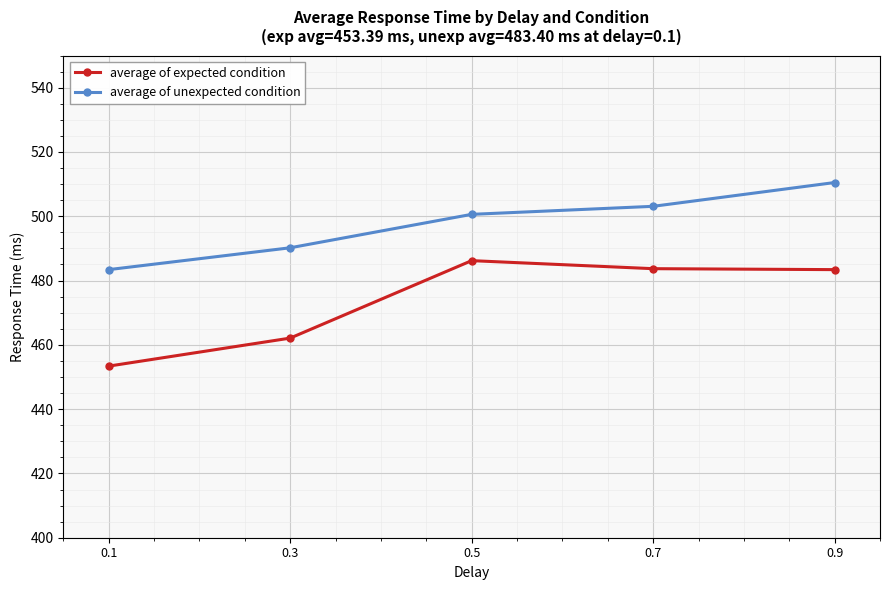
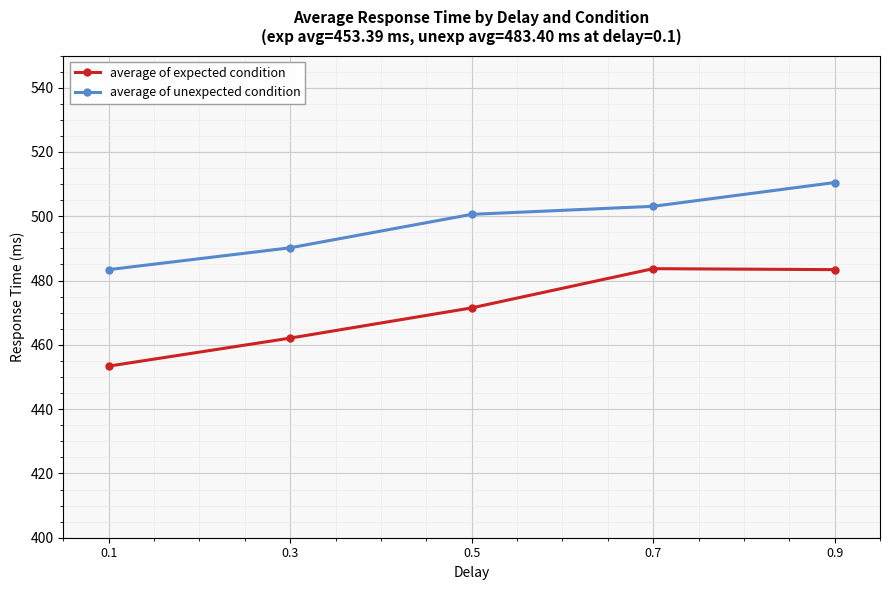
  {
    "average of expected condition": {
      "0.1": 453,
      "0.3": 462,
-     "0.5": 486,
+     "0.5": 472,
      "0.7": 484,
      "0.9": 483
    },
    "average of unexpected condition": {
      "0.1": 483,
      "0.3": 490,
      "0.5": 501,
      "0.7": 503,
      "0.9": 511
    }
  }
